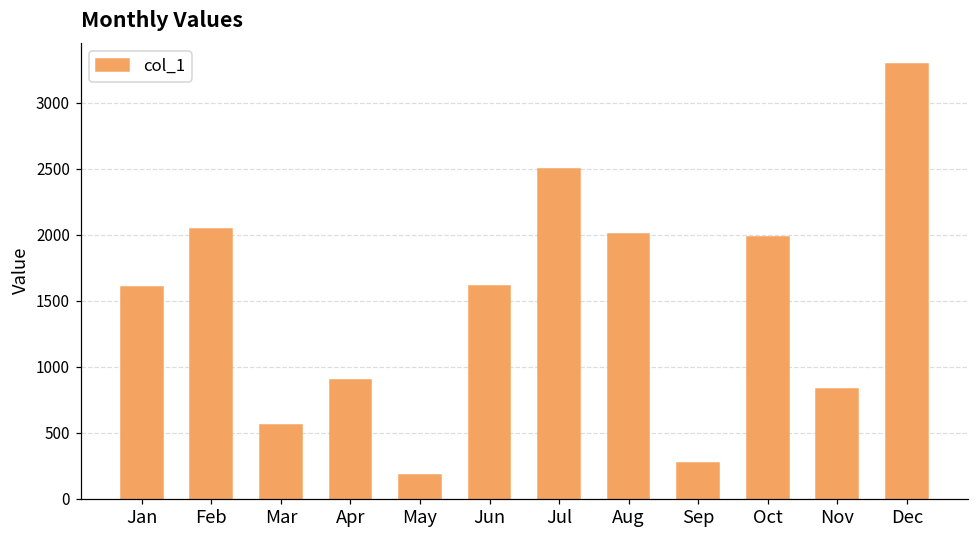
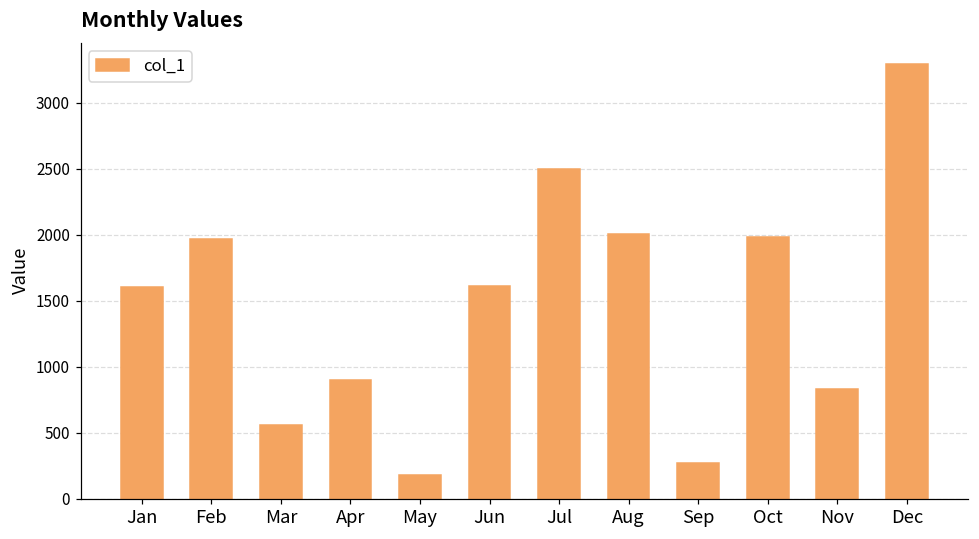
  {
    "Jan": 1600,
-   "Feb": 2040,
+   "Feb": 1970,
    "Mar": 560,
    "Apr": 900,
    "May": 180,
    "Jun": 1610,
    "Jul": 2490,
    "Aug": 2010,
    "Sep": 270,
    "Oct": 1980,
    "Nov": 830,
    "Dec": 3290
  }
